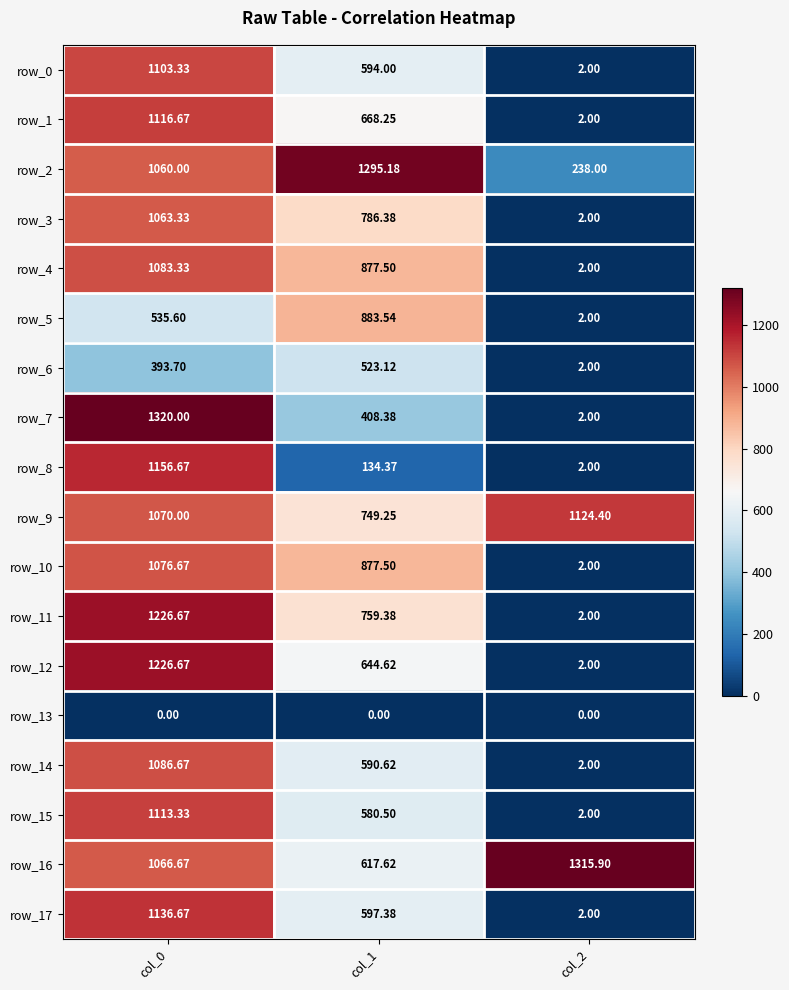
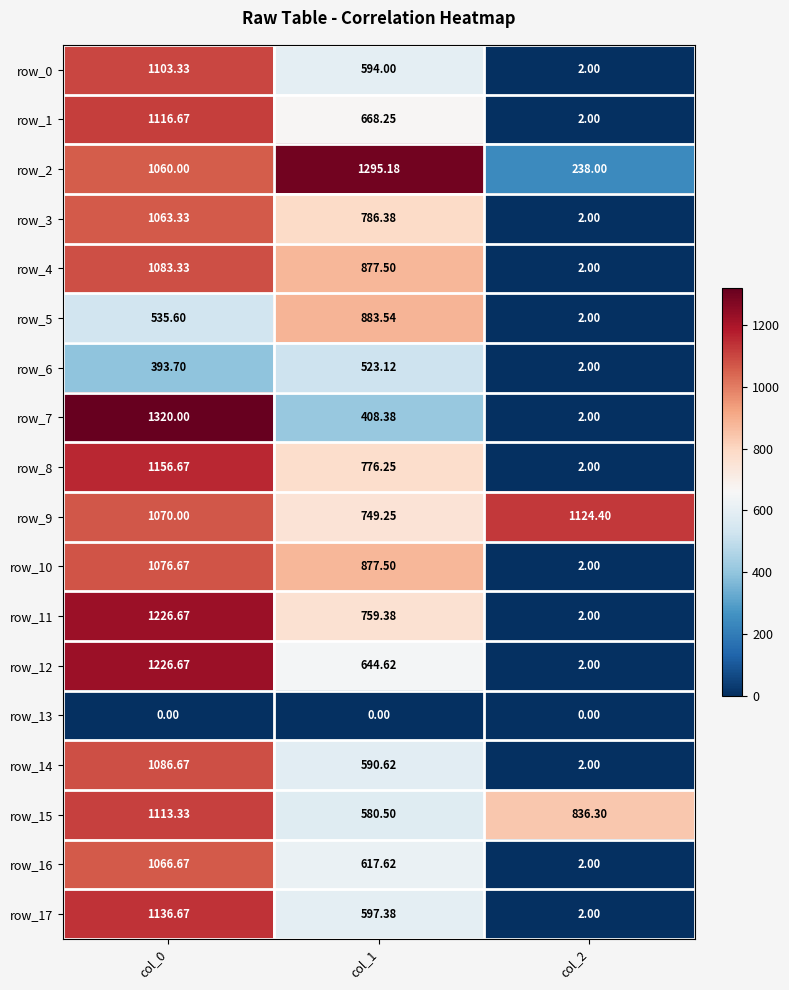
  {
    "row_0": {
      "col_0": 1103.33,
      "col_1": 594.00,
      "col_2": 2.00
    },
    "row_1": {
      "col_0": 1116.67,
      "col_1": 668.25,
      "col_2": 2.00
    },
    "row_2": {
      "col_0": 1060.00,
      "col_1": 1295.18,
      "col_2": 238.00
    },
    "row_3": {
      "col_0": 1063.33,
      "col_1": 786.38,
      "col_2": 2.00
    },
    "row_4": {
      "col_0": 1083.33,
      "col_1": 877.50,
      "col_2": 2.00
    },
    "row_5": {
      "col_0": 535.60,
      "col_1": 883.54,
      "col_2": 2.00
    },
    "row_6": {
      "col_0": 393.70,
      "col_1": 523.12,
      "col_2": 2.00
    },
    "row_7": {
      "col_0": 1320.00,
      "col_1": 408.38,
      "col_2": 2.00
    },
    "row_8": {
      "col_0": 1156.67,
-     "col_1": 134.37,
+     "col_1": 776.25,
      "col_2": 2.00
    },
    "row_9": {
      "col_0": 1070.00,
      "col_1": 749.25,
      "col_2": 1124.40
    },
    "row_10": {
      "col_0": 1076.67,
      "col_1": 877.50,
      "col_2": 2.00
    },
    "row_11": {
      "col_0": 1226.67,
      "col_1": 759.38,
      "col_2": 2.00
    },
    "row_12": {
      "col_0": 1226.67,
      "col_1": 644.62,
      "col_2": 2.00
    },
    "row_13": {
      "col_0": 0.00,
      "col_1": 0.00,
      "col_2": 0.00
    },
    "row_14": {
      "col_0": 1086.67,
      "col_1": 590.62,
      "col_2": 2.00
    },
    "row_15": {
      "col_0": 1113.33,
      "col_1": 580.50,
-     "col_2": 2.00
+     "col_2": 836.30
    },
    "row_16": {
      "col_0": 1066.67,
      "col_1": 617.62,
-     "col_2": 1315.90
+     "col_2": 2.00
    },
    "row_17": {
      "col_0": 1136.67,
      "col_1": 597.38,
      "col_2": 2.00
    }
  }
